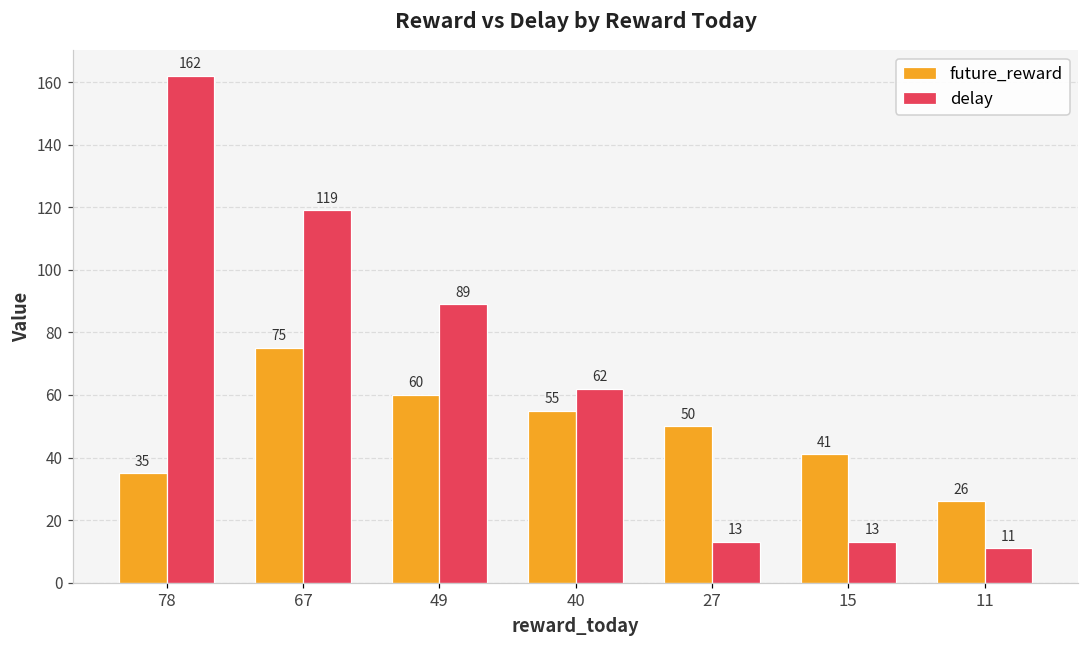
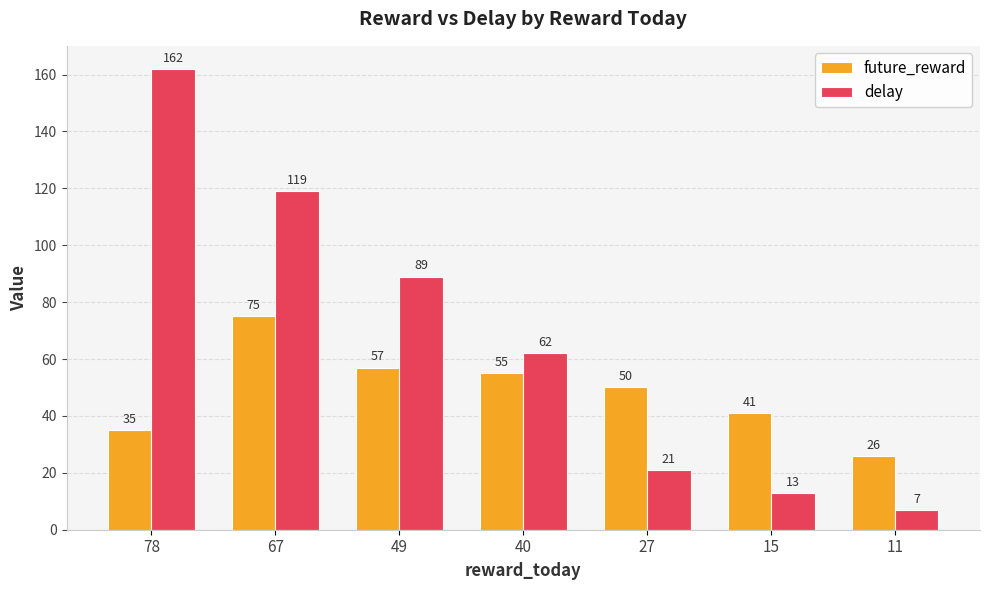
  {
    "future_reward": {
      "78": 35,
      "67": 75,
-     "49": 60,
+     "49": 57,
      "40": 55,
      "27": 50,
      "15": 41,
      "11": 26
    },
    "delay": {
      "78": 162,
      "67": 119,
      "49": 89,
      "40": 62,
-     "27": 13,
+     "27": 21,
      "15": 13,
-     "11": 11
+     "11": 7
    }
  }
